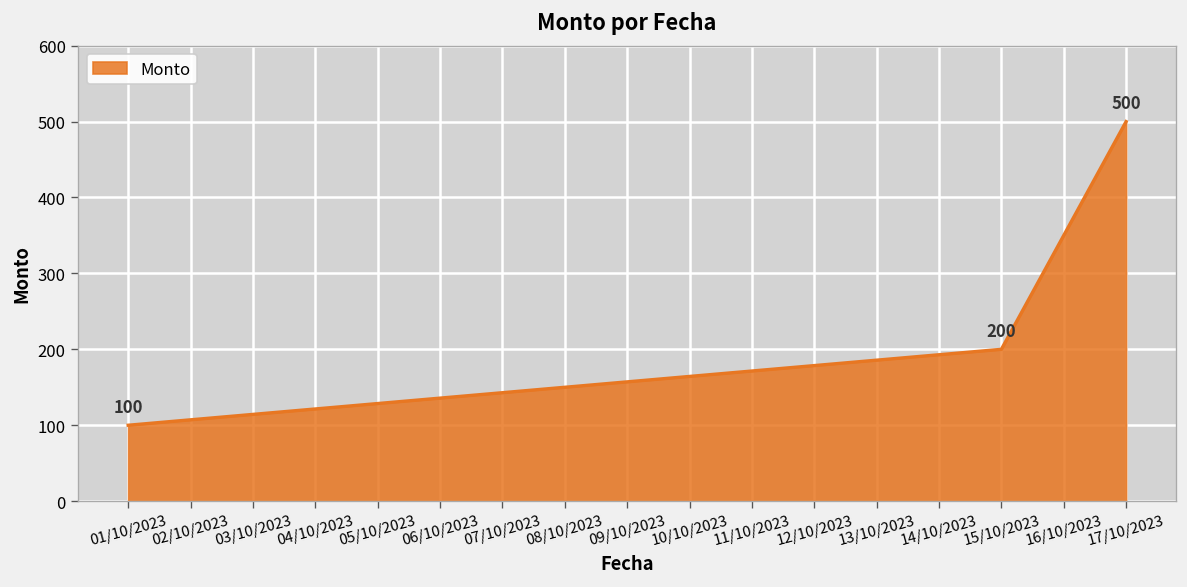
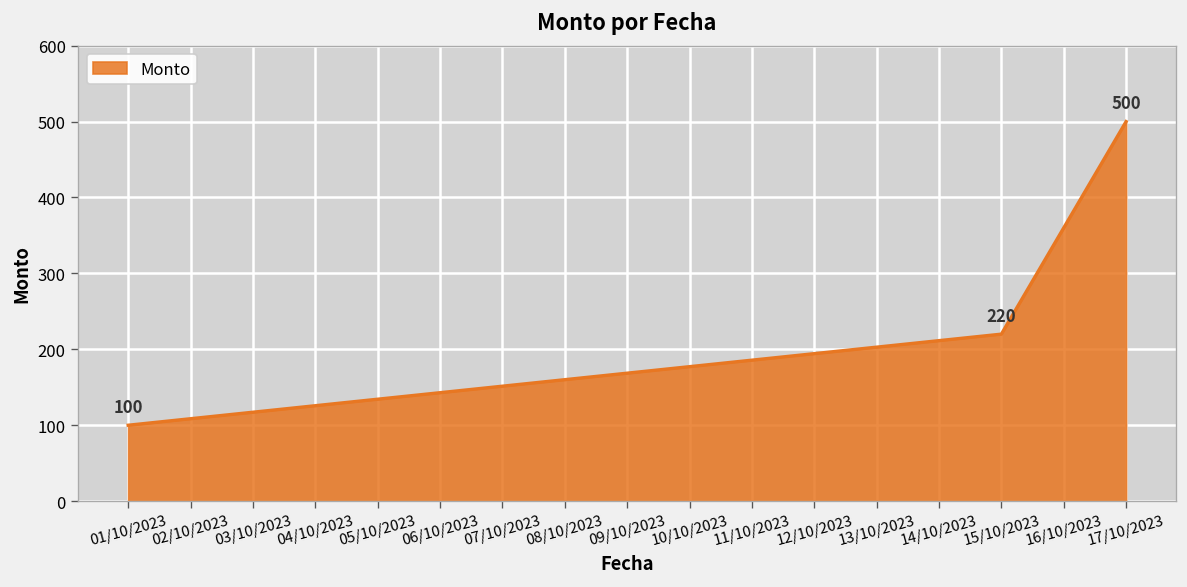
  {
    "01/10/2023": 100,
-   "15/10/2023": 200,
+   "15/10/2023": 220,
    "17/10/2023": 500
  }
